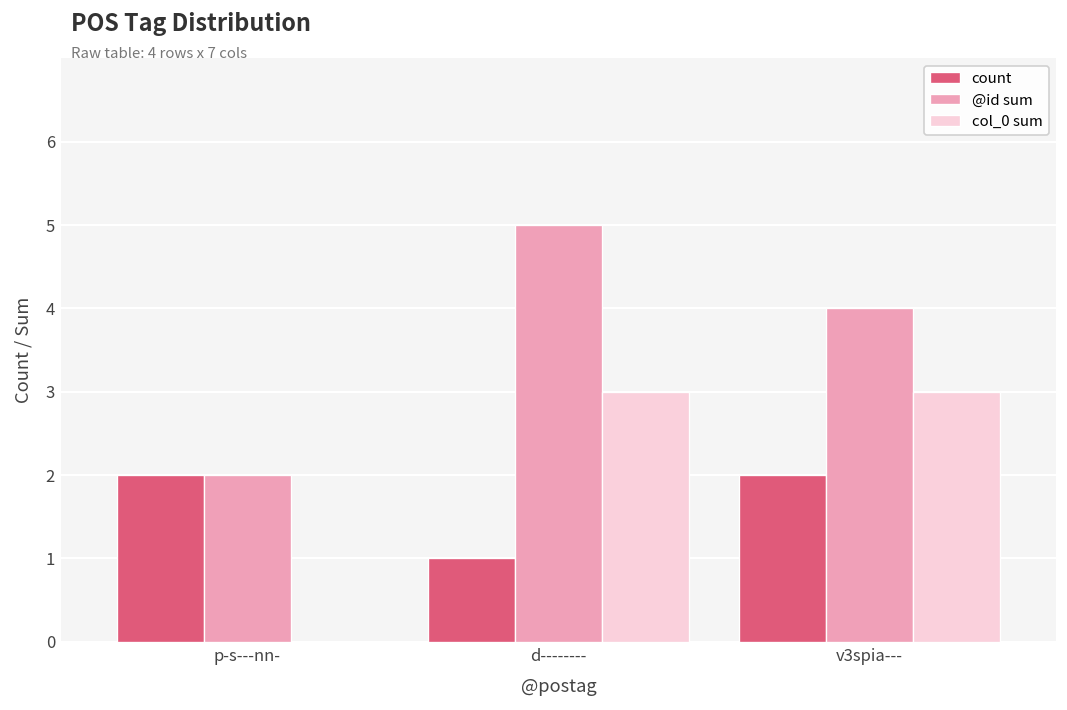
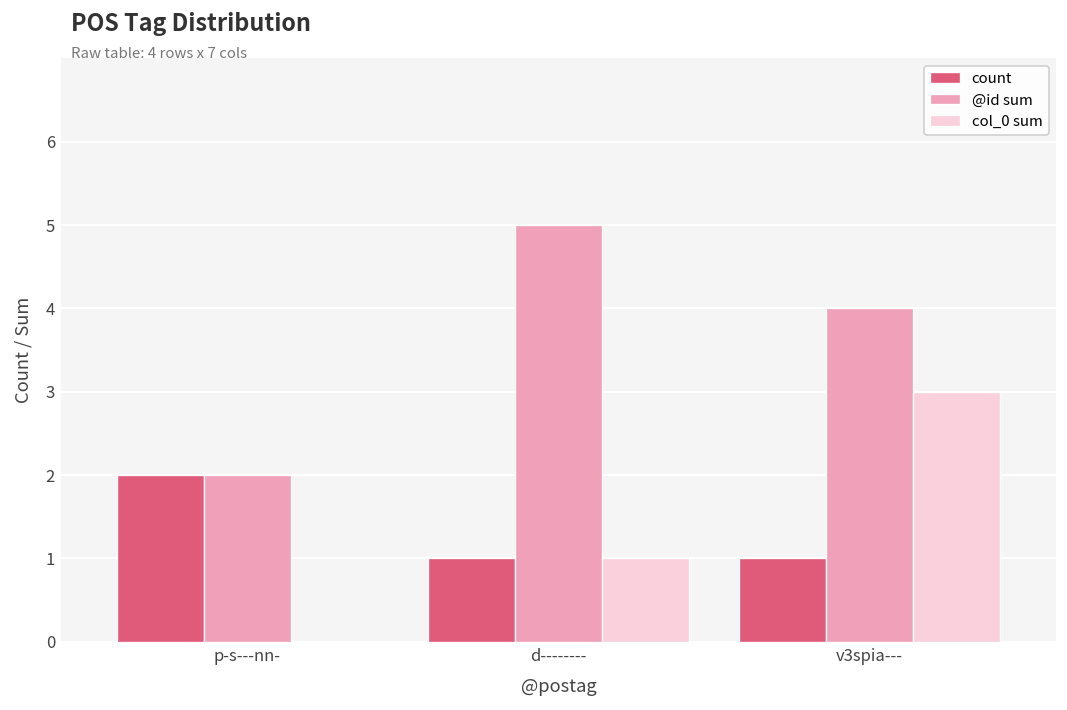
  {
    "count": {
      "p-s---nn-": 2,
      "d--------": 1,
-     "v3spia---": 2
+     "v3spia---": 1
    },
    "@id sum": {
      "p-s---nn-": 2,
      "d--------": 5,
      "v3spia---": 4
    },
    "col_0 sum": {
      "p-s---nn-": 0,
-     "d--------": 3,
+     "d--------": 1,
      "v3spia---": 3
    }
  }
